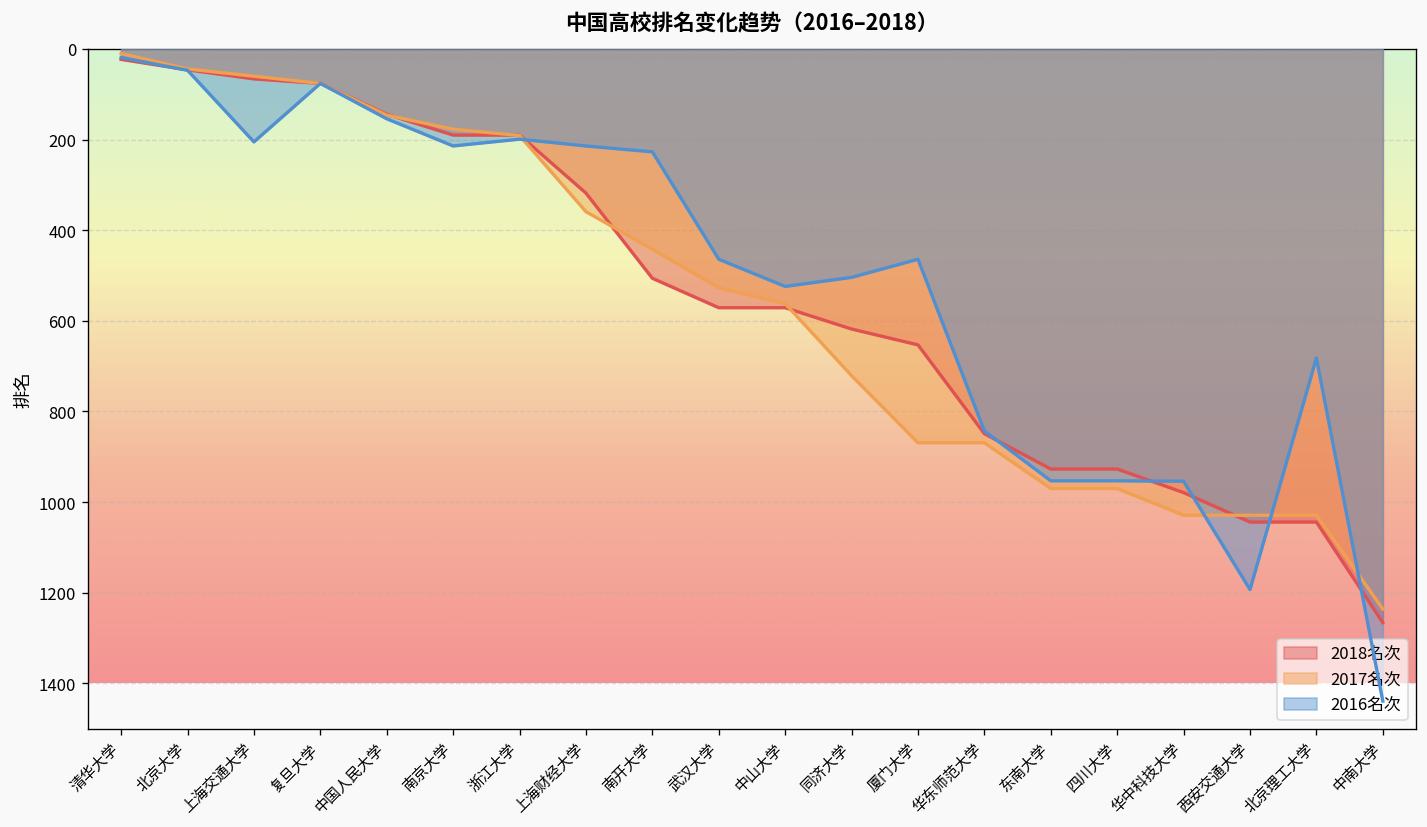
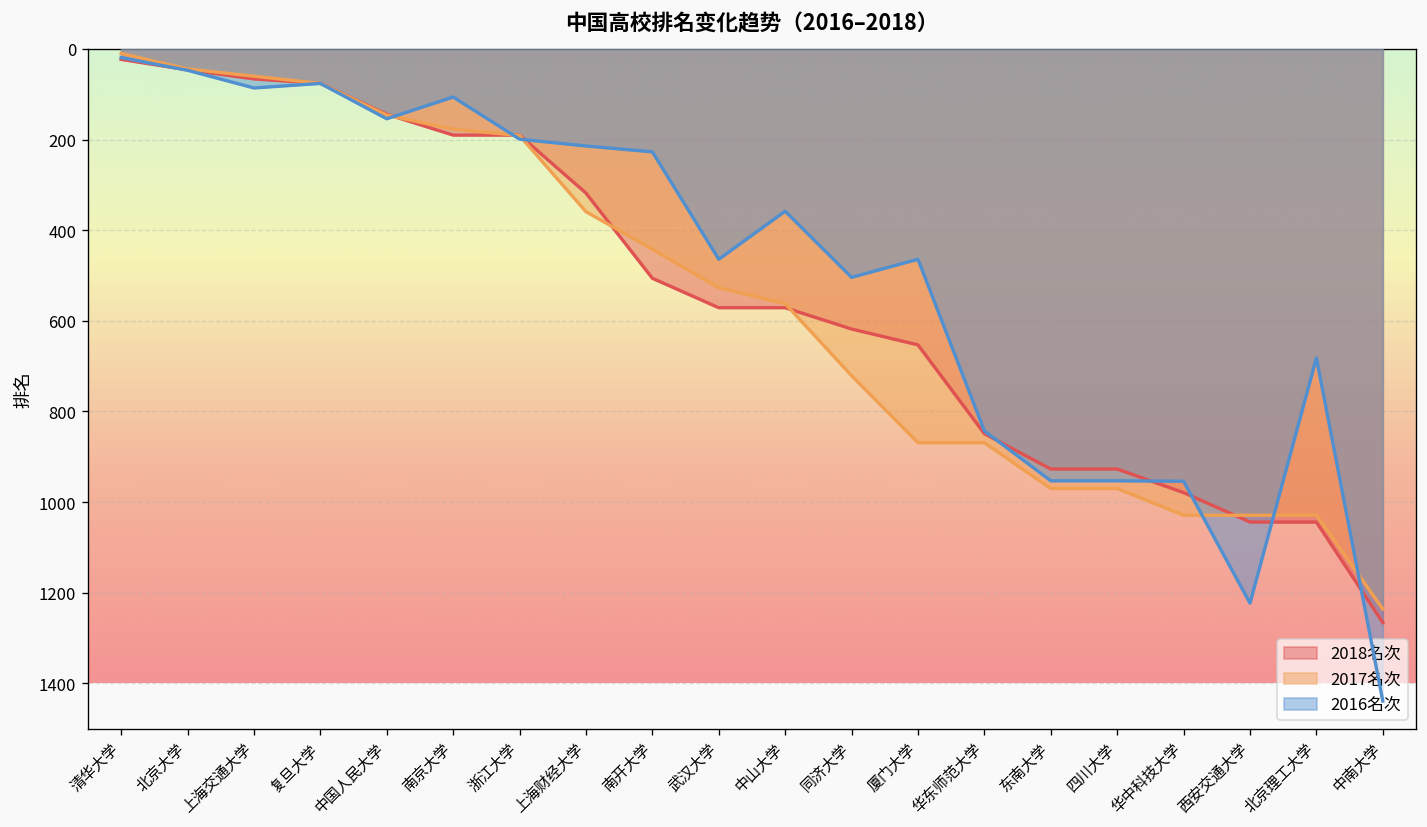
  {
    "2016名次": {
-     "上海交通大学": 210,
+     "上海交通大学": 90,
      "中国人民大学": 150,
-     "南京大学": 210,
+     "南京大学": 110,
      "浙江大学": 200,
      "上海财经大学": 210,
      "南开大学": 230,
      "武汉大学": 460,
-     "中山大学": 520,
+     "中山大学": 360,
      "同济大学": 500,
      "厦门大学": 460,
      "东南大学": 950,
      "四川大学": 950,
      "华中科技大学": 950,
-     "西安交通大学": 1190,
+     "西安交通大学": 1220,
      "北京理工大学": 680
    }
  }
